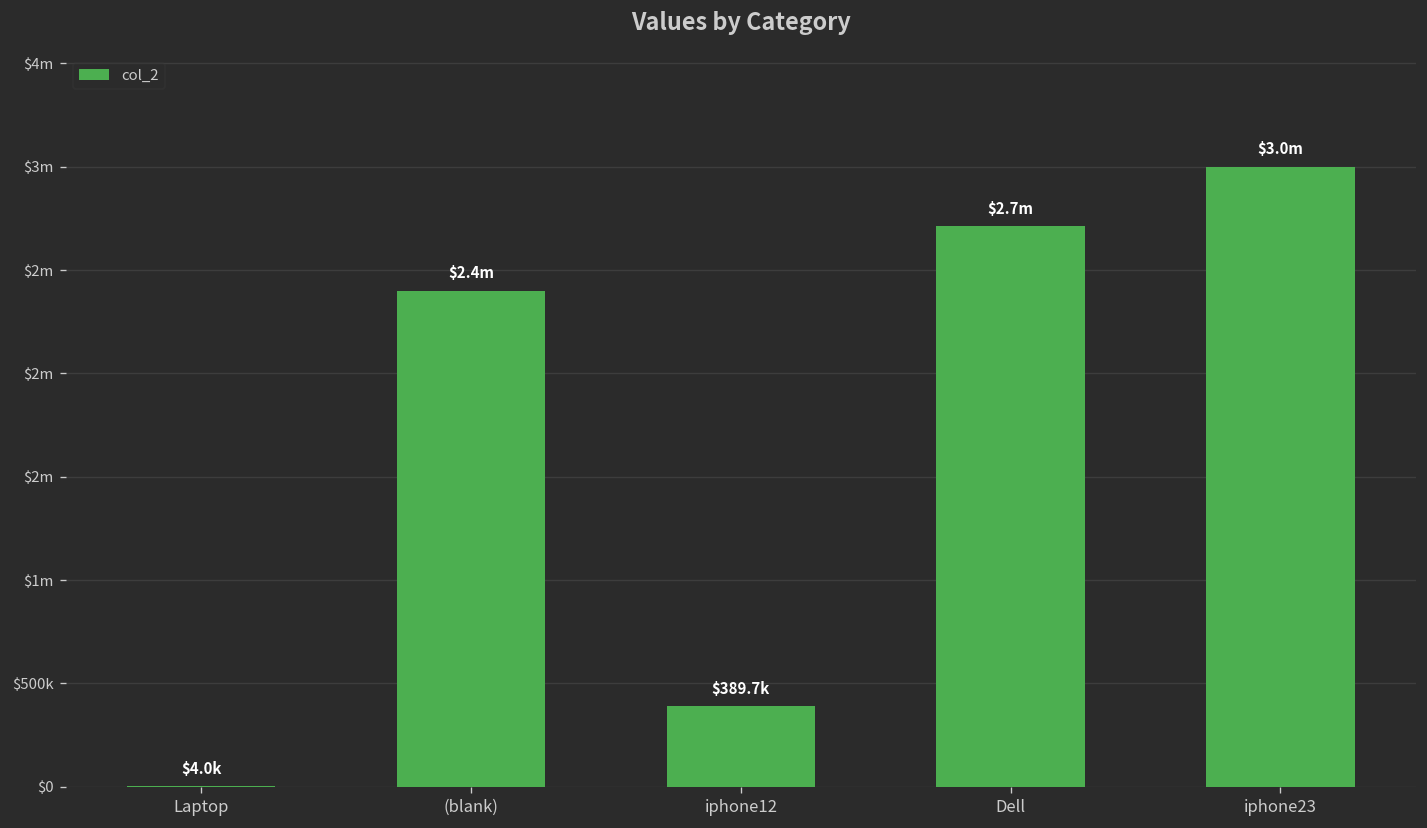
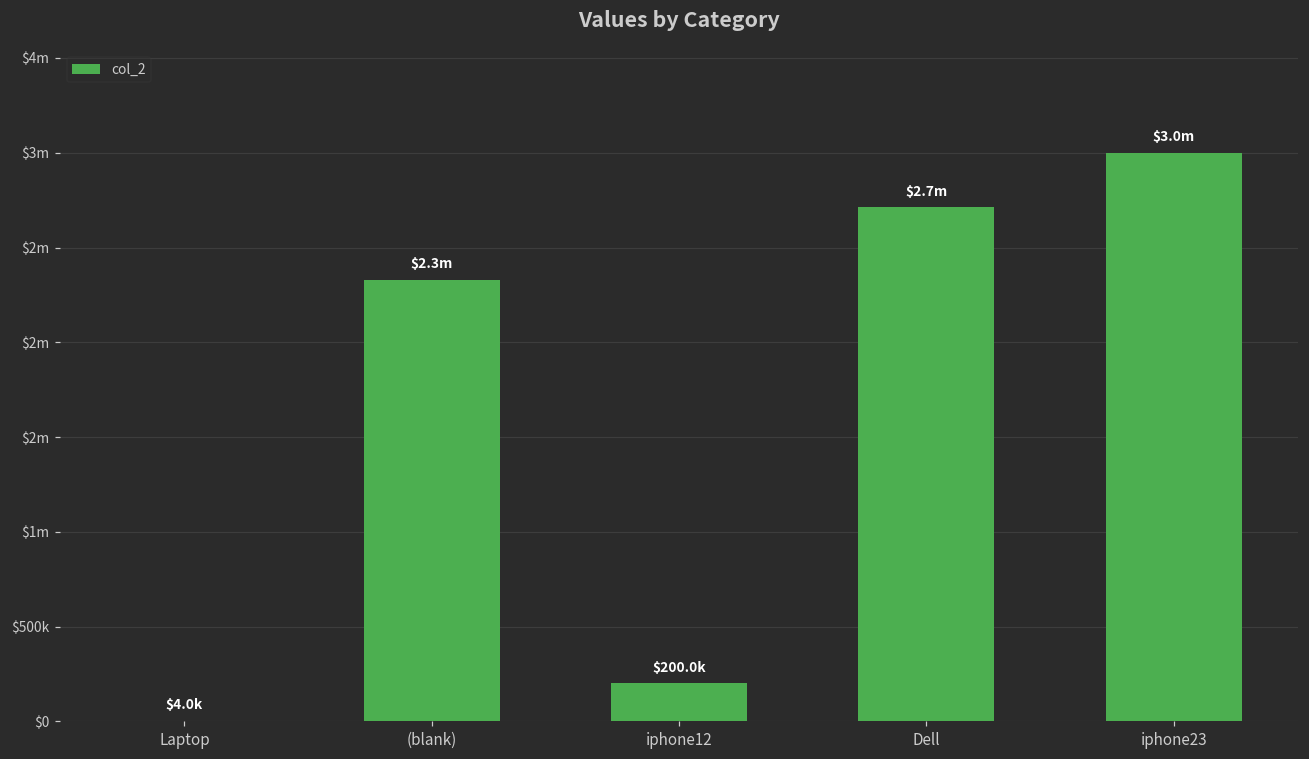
  {
    "Laptop": "$4.0k",
-   "(blank)": "$2.4m",
-   "iphone12": "$389.7k",
+   "(blank)": "$2.3m",
+   "iphone12": "$200.0k",
    "Dell": "$2.7m",
    "iphone23": "$3.0m"
  }
